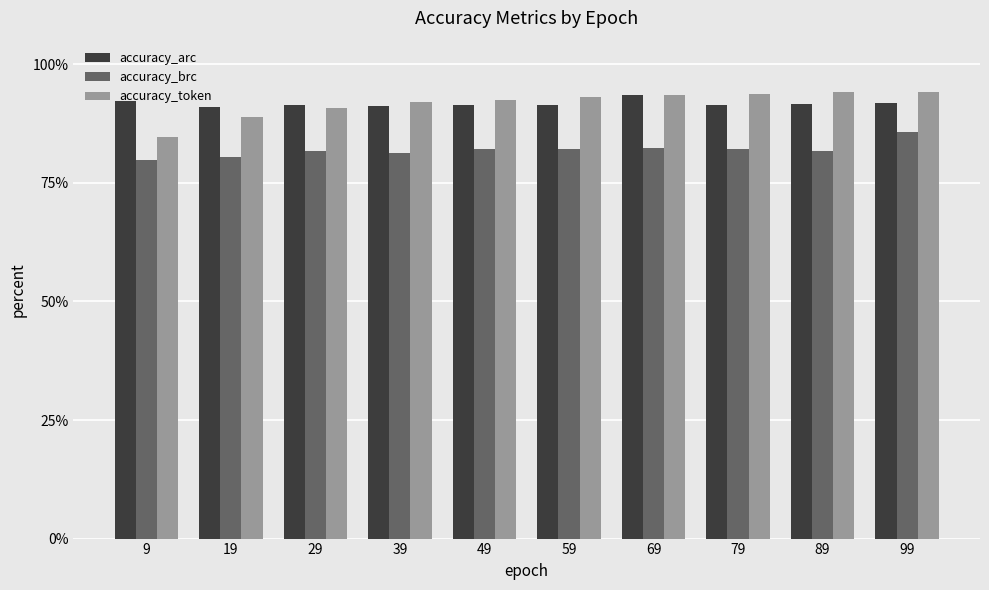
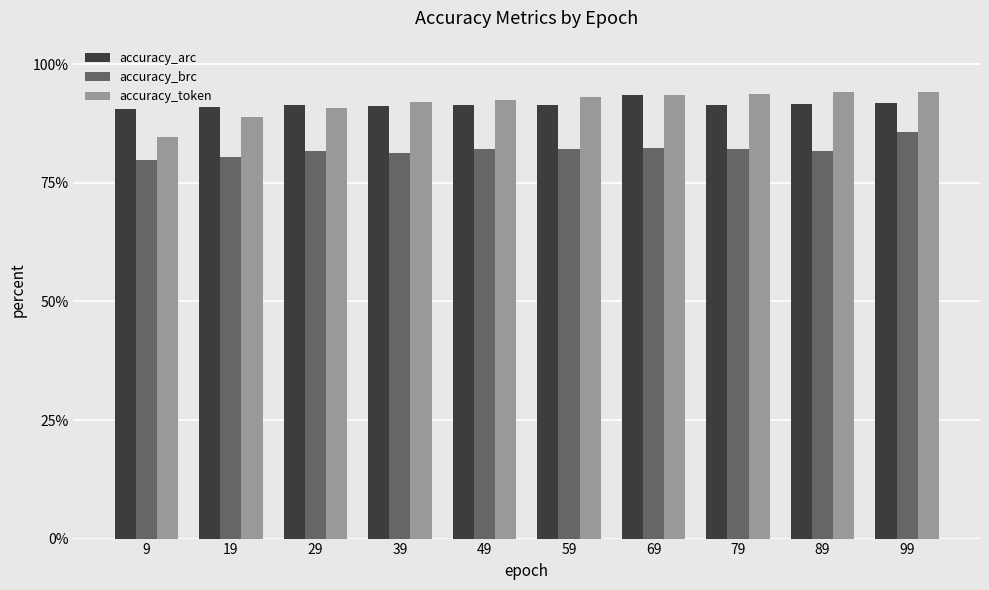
  {
    "accuracy_arc": {
-     "9": "92%",
+     "9": "91%",
      "19": "91%",
      "29": "91%",
      "39": "91%",
      "49": "91%",
      "59": "91%",
      "69": "94%",
      "79": "92%",
      "89": "92%",
      "99": "92%"
    },
    "accuracy_brc": {
      "9": "80%",
      "19": "81%",
      "29": "82%",
      "39": "81%",
      "49": "82%",
      "59": "82%",
      "69": "82%",
      "79": "82%",
      "89": "82%",
      "99": "86%"
    },
    "accuracy_token": {
      "9": "85%",
      "19": "89%",
      "29": "91%",
      "39": "92%",
      "49": "93%",
      "59": "93%",
      "69": "93%",
      "79": "94%",
      "89": "94%",
      "99": "94%"
    }
  }
